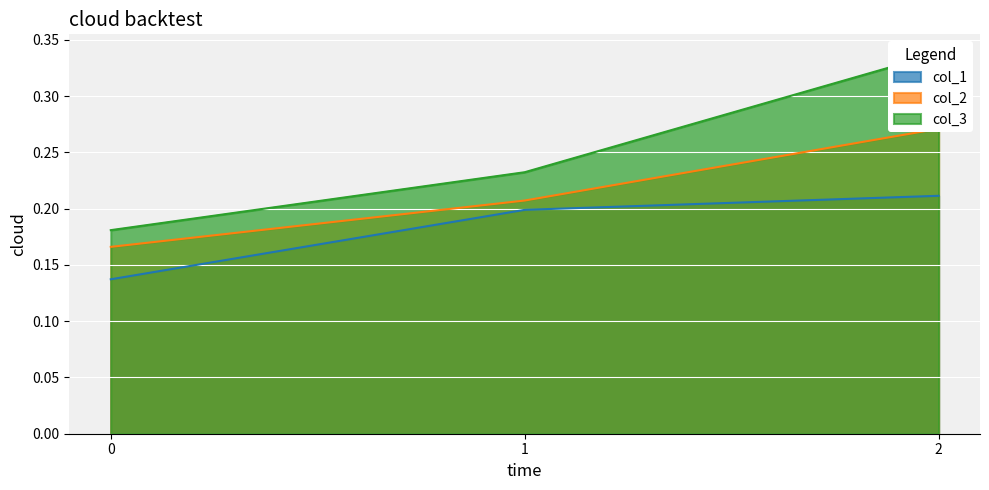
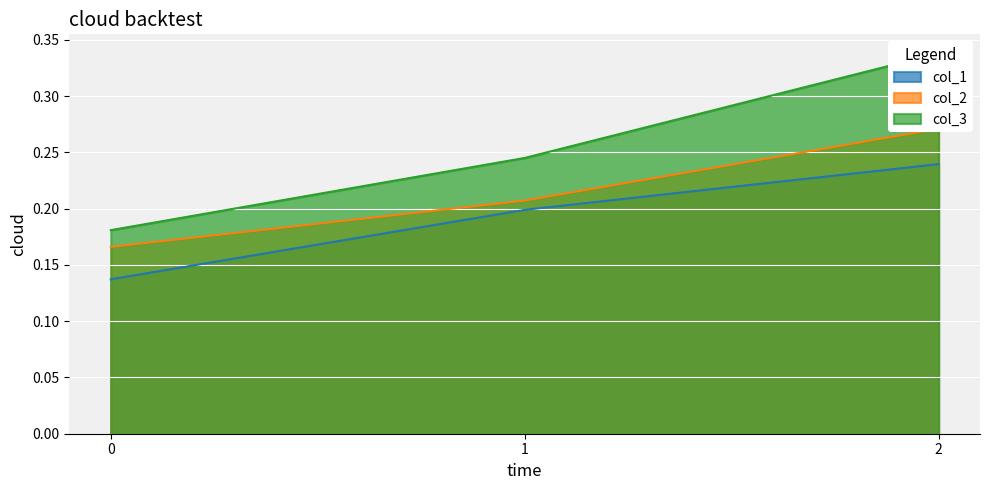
  {
    "col_1": {
      "0": 0.137,
      "1": 0.199,
-     "2": 0.211
+     "2": 0.240
    },
    "col_2": {
      "0": 0.166,
      "1": 0.207
    },
    "col_3": {
      "0": 0.181,
-     "1": 0.232
+     "1": 0.245
    }
  }
